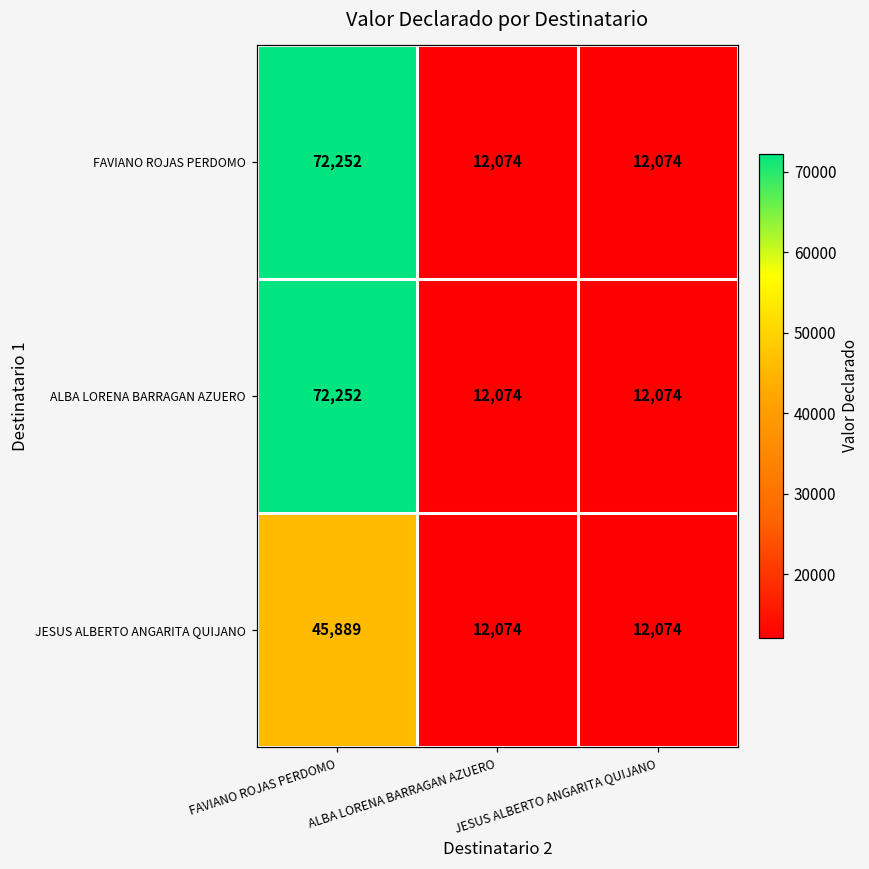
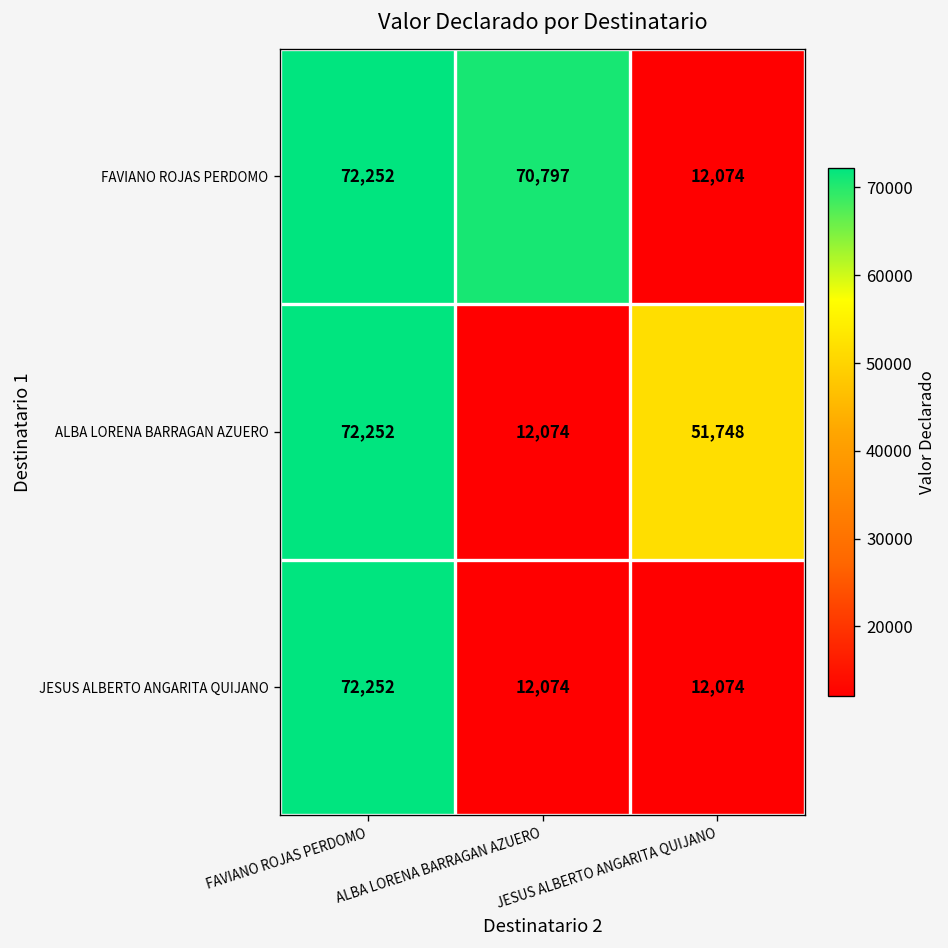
  {
    "FAVIANO ROJAS PERDOMO": {
      "FAVIANO ROJAS PERDOMO": "72,252",
-     "ALBA LORENA BARRAGAN AZUERO": "12,074",
+     "ALBA LORENA BARRAGAN AZUERO": "70,797",
      "JESUS ALBERTO ANGARITA QUIJANO": "12,074"
    },
    "ALBA LORENA BARRAGAN AZUERO": {
      "FAVIANO ROJAS PERDOMO": "72,252",
      "ALBA LORENA BARRAGAN AZUERO": "12,074",
-     "JESUS ALBERTO ANGARITA QUIJANO": "12,074"
+     "JESUS ALBERTO ANGARITA QUIJANO": "51,748"
    },
    "JESUS ALBERTO ANGARITA QUIJANO": {
-     "FAVIANO ROJAS PERDOMO": "45,889",
+     "FAVIANO ROJAS PERDOMO": "72,252",
      "ALBA LORENA BARRAGAN AZUERO": "12,074",
      "JESUS ALBERTO ANGARITA QUIJANO": "12,074"
    }
  }
